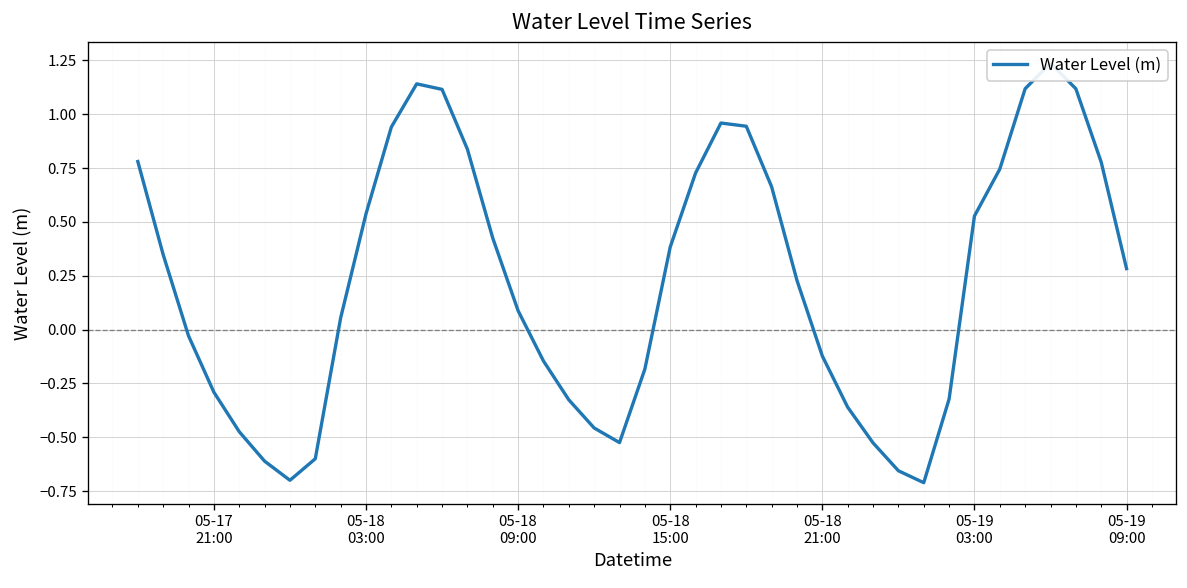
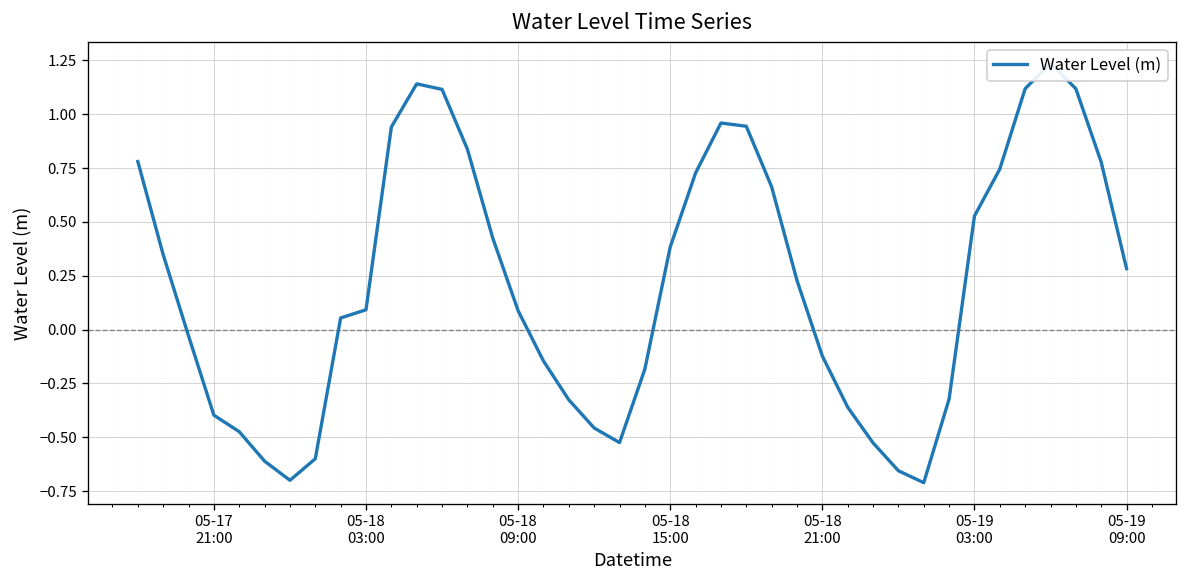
  {
-   "05-17 21:00": -0.29,
-   "05-18 03:00": 0.54,
+   "05-17 21:00": -0.40,
+   "05-18 03:00": 0.09,
    "05-18 09:00": 0.09,
    "05-18 15:00": 0.38,
    "05-18 21:00": -0.12,
    "05-19 03:00": 0.53,
    "05-19 09:00": 0.28
  }
